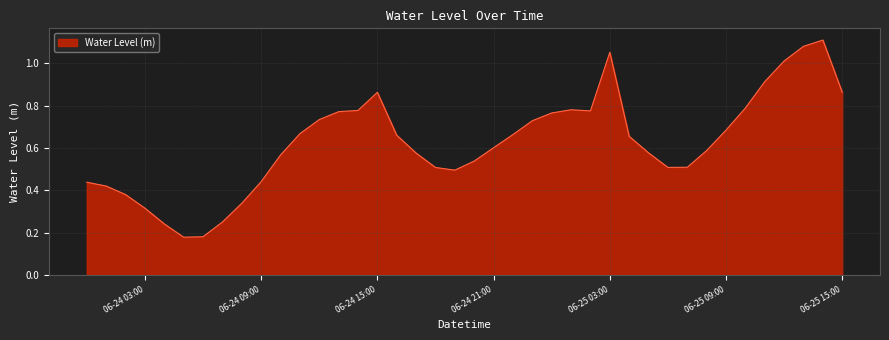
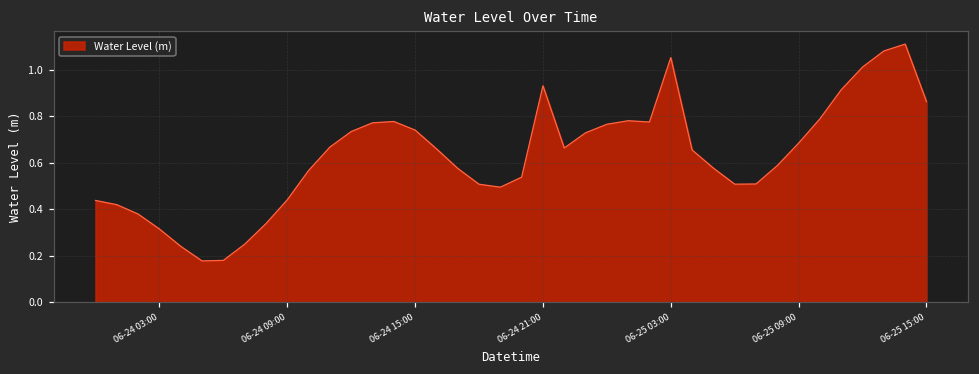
  {
    "06-24 03:00": 0.32,
    "06-24 09:00": 0.44,
-   "06-24 15:00": 0.86,
-   "06-24 21:00": 0.60,
+   "06-24 15:00": 0.74,
+   "06-24 21:00": 0.93,
    "06-25 03:00": 1.05,
    "06-25 09:00": 0.68,
    "06-25 15:00": 0.86
  }
